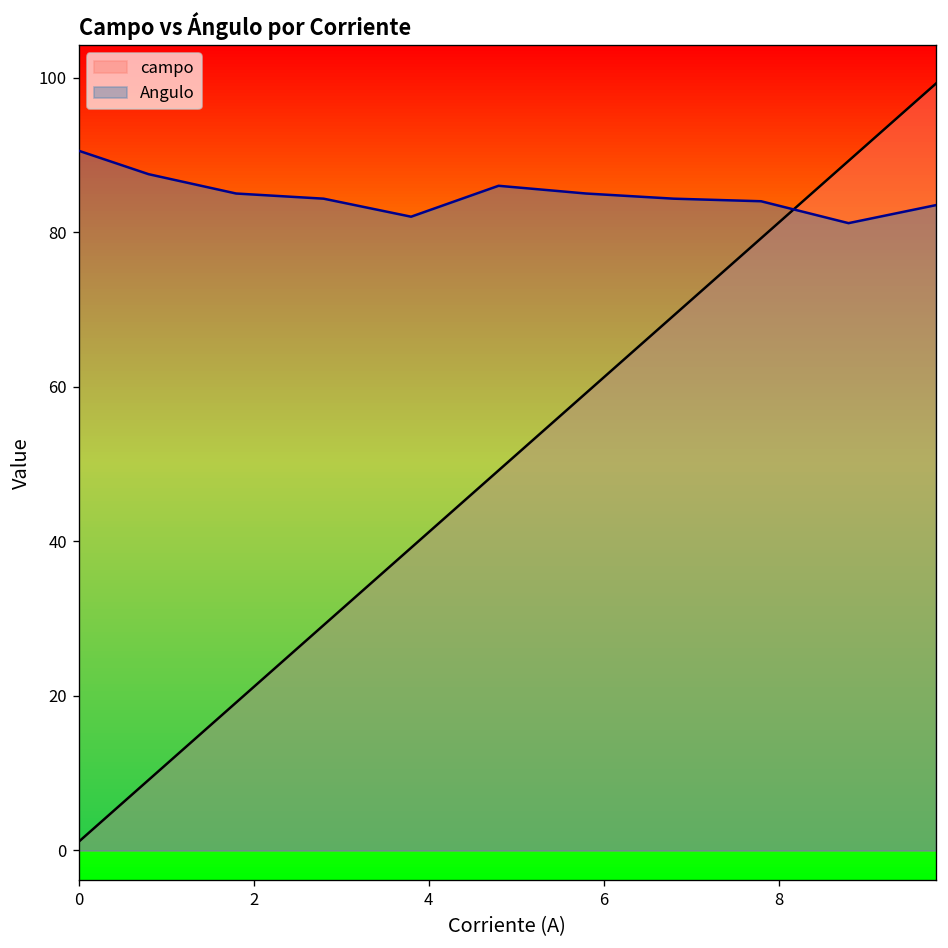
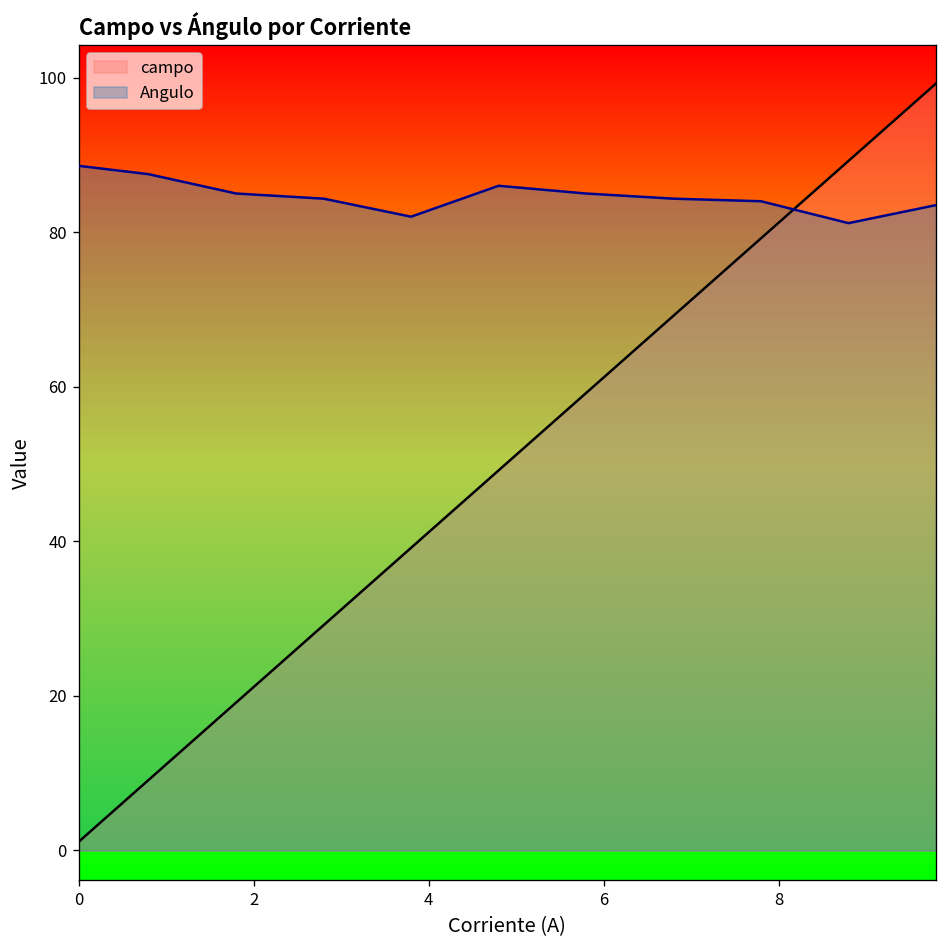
  {
    "campo": {
      "0": 1
    },
    "Angulo": {
-     "0": 91
+     "0": 89
    }
  }
